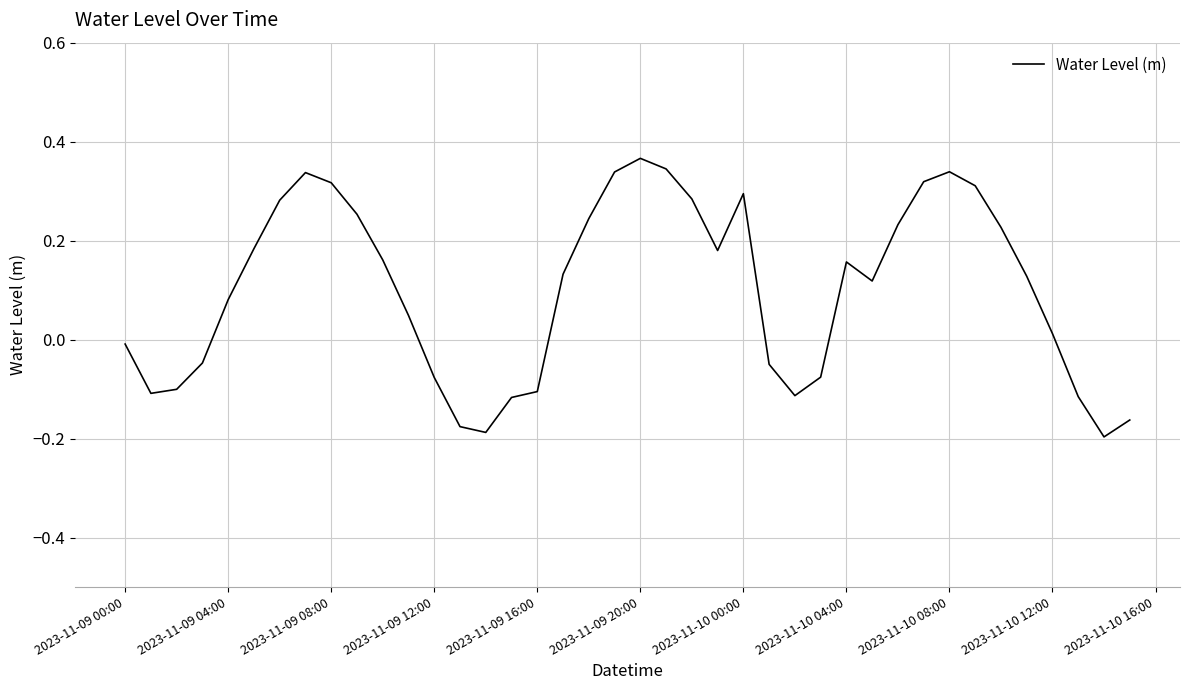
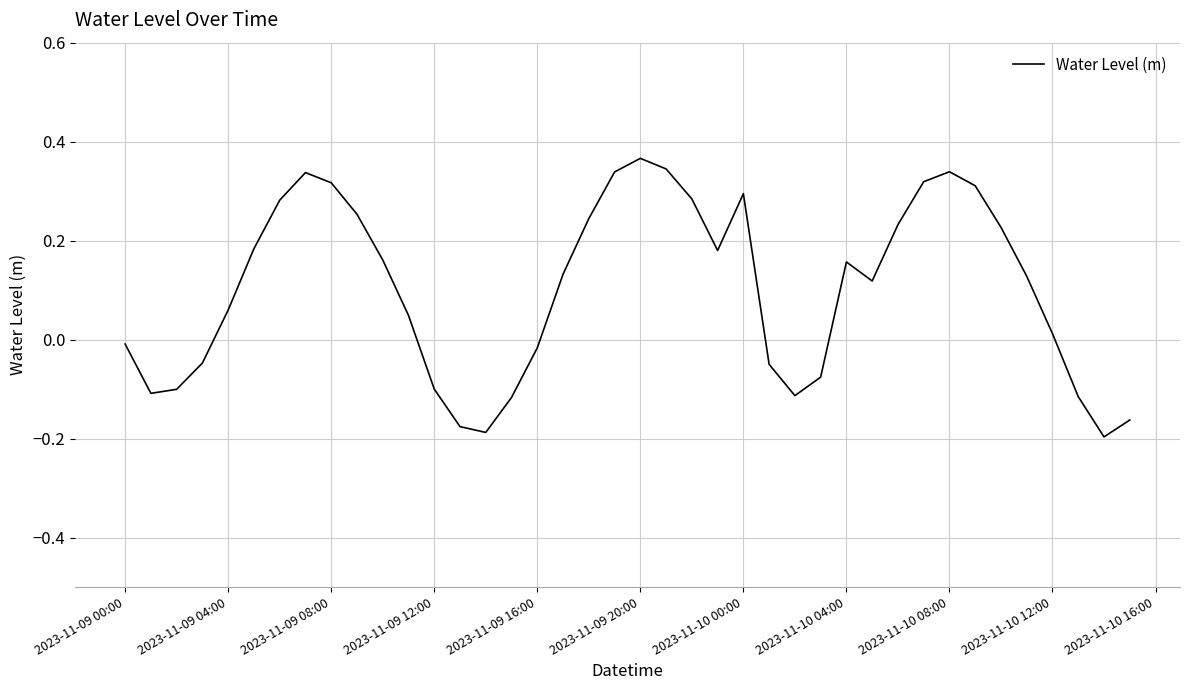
  {
    "2023-11-09 00:00": -0.01,
-   "2023-11-09 04:00": 0.08,
+   "2023-11-09 04:00": 0.06,
    "2023-11-09 08:00": 0.32,
-   "2023-11-09 12:00": -0.08,
-   "2023-11-09 16:00": -0.11,
+   "2023-11-09 12:00": -0.10,
+   "2023-11-09 16:00": -0.02,
    "2023-11-09 20:00": 0.37,
    "2023-11-10 00:00": 0.29,
    "2023-11-10 04:00": 0.16,
    "2023-11-10 08:00": 0.34,
    "2023-11-10 12:00": 0.01
  }
